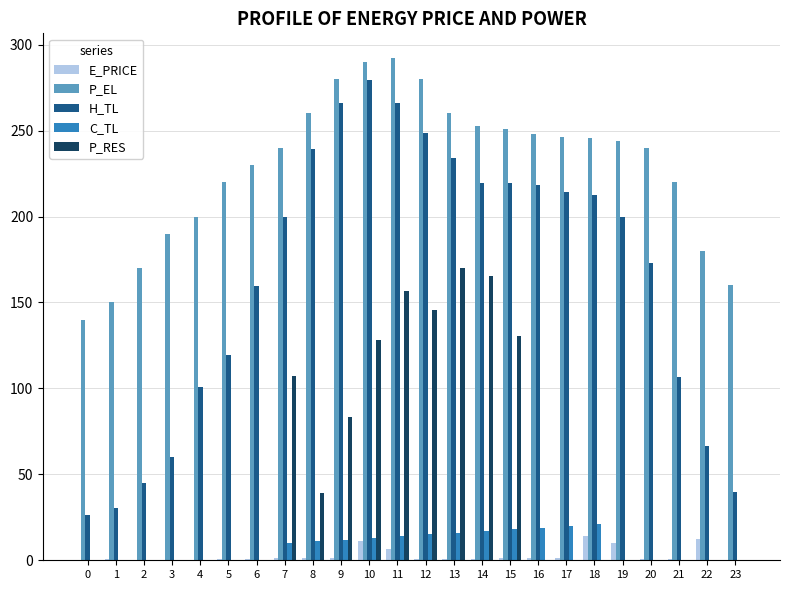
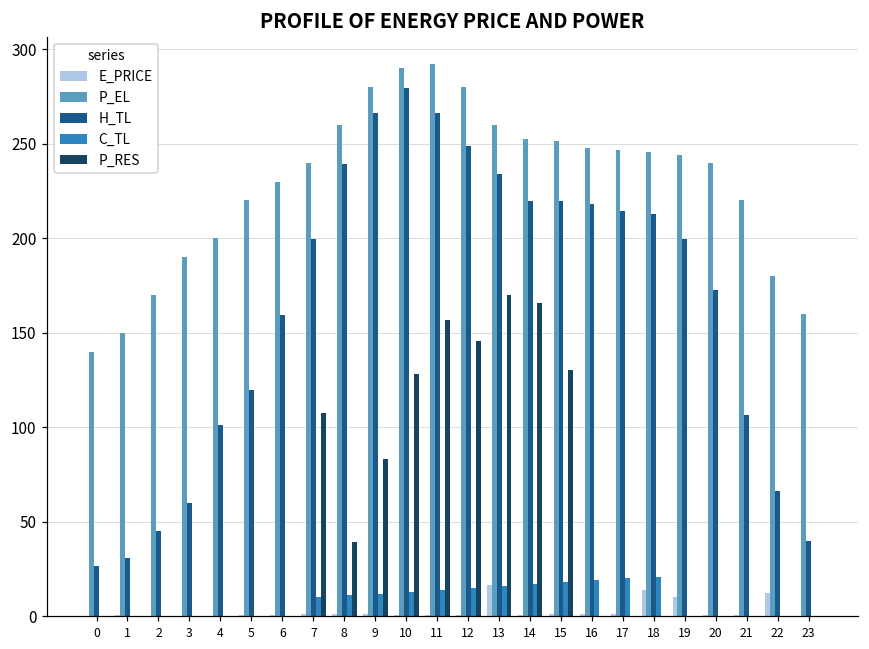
  {
    "E_PRICE": {
-     "10": 11,
-     "11": 6,
-     "13": 1,
+     "10": 1,
+     "11": 1,
+     "13": 17,
      "18": 14,
      "19": 10,
      "22": 12
    }
  }
